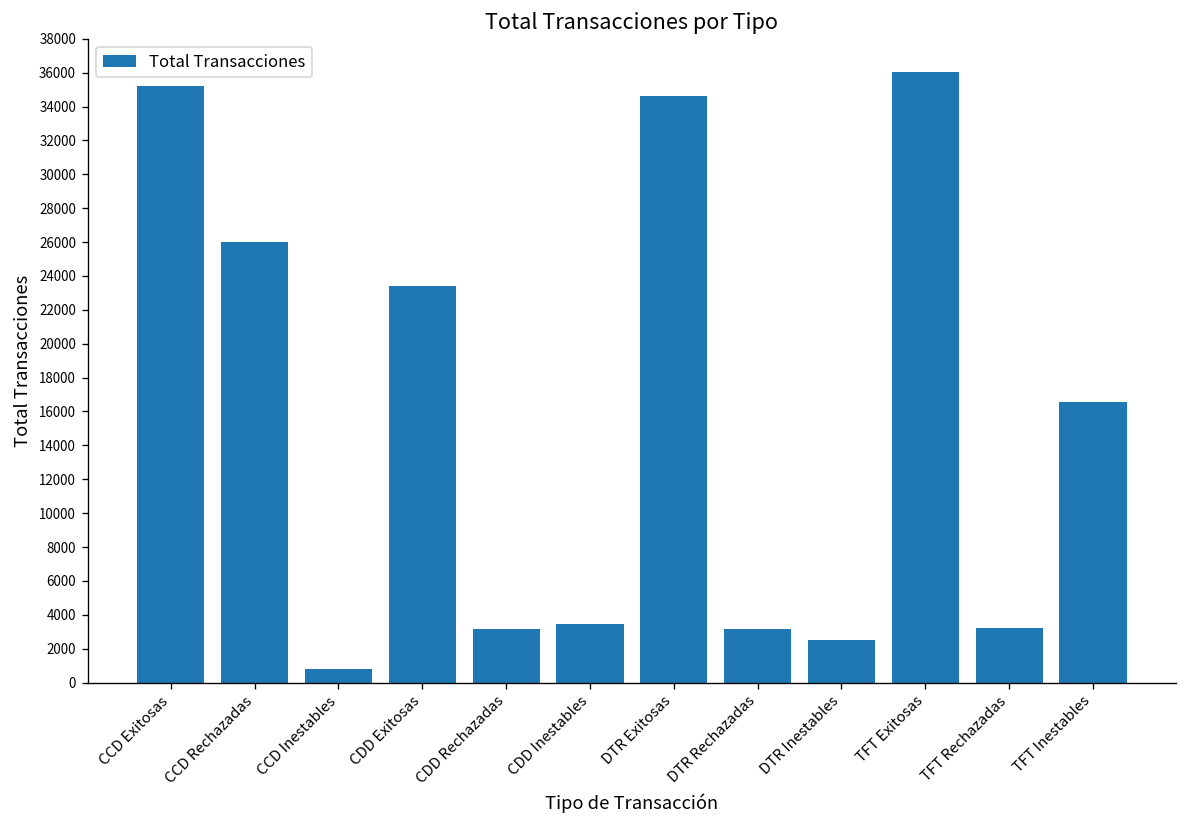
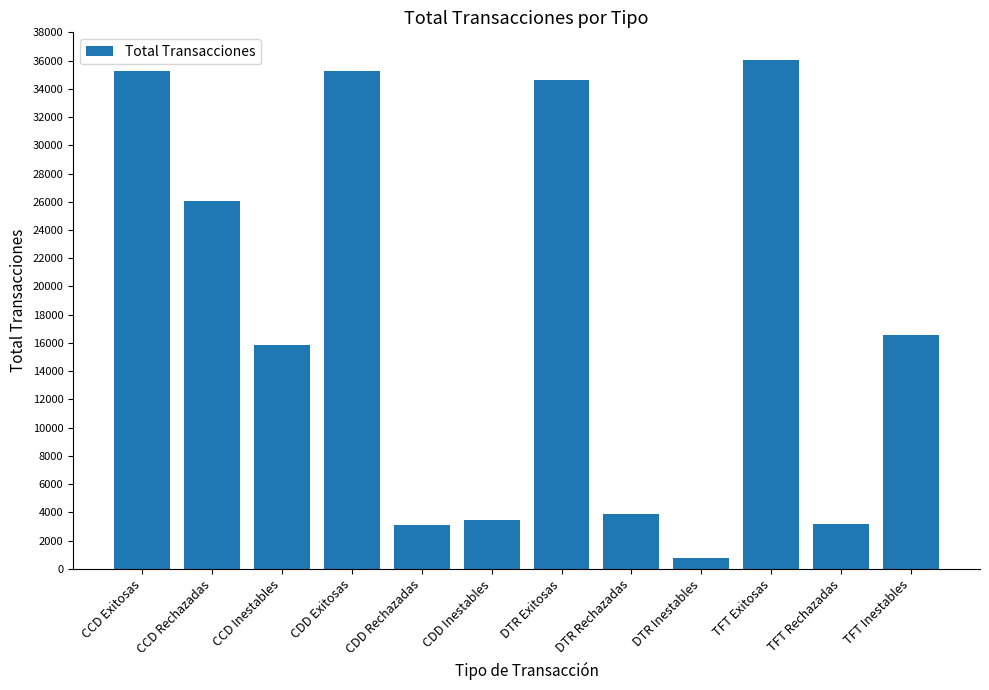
  {
    "CCD Exitosas": 35200,
    "CCD Rechazadas": 26000,
-   "CCD Inestables": 800,
-   "CDD Exitosas": 23400,
+   "CCD Inestables": 15900,
+   "CDD Exitosas": 35200,
    "CDD Rechazadas": 3100,
    "CDD Inestables": 3400,
    "DTR Exitosas": 34600,
-   "DTR Rechazadas": 3100,
-   "DTR Inestables": 2500,
+   "DTR Rechazadas": 3900,
+   "DTR Inestables": 800,
    "TFT Exitosas": 36000,
    "TFT Rechazadas": 3200,
    "TFT Inestables": 16600
  }
